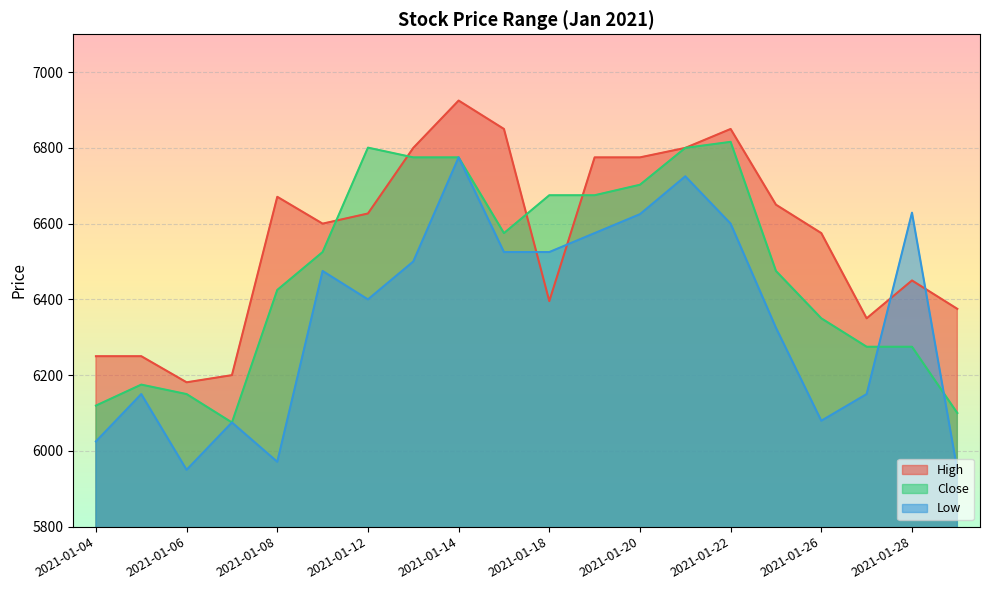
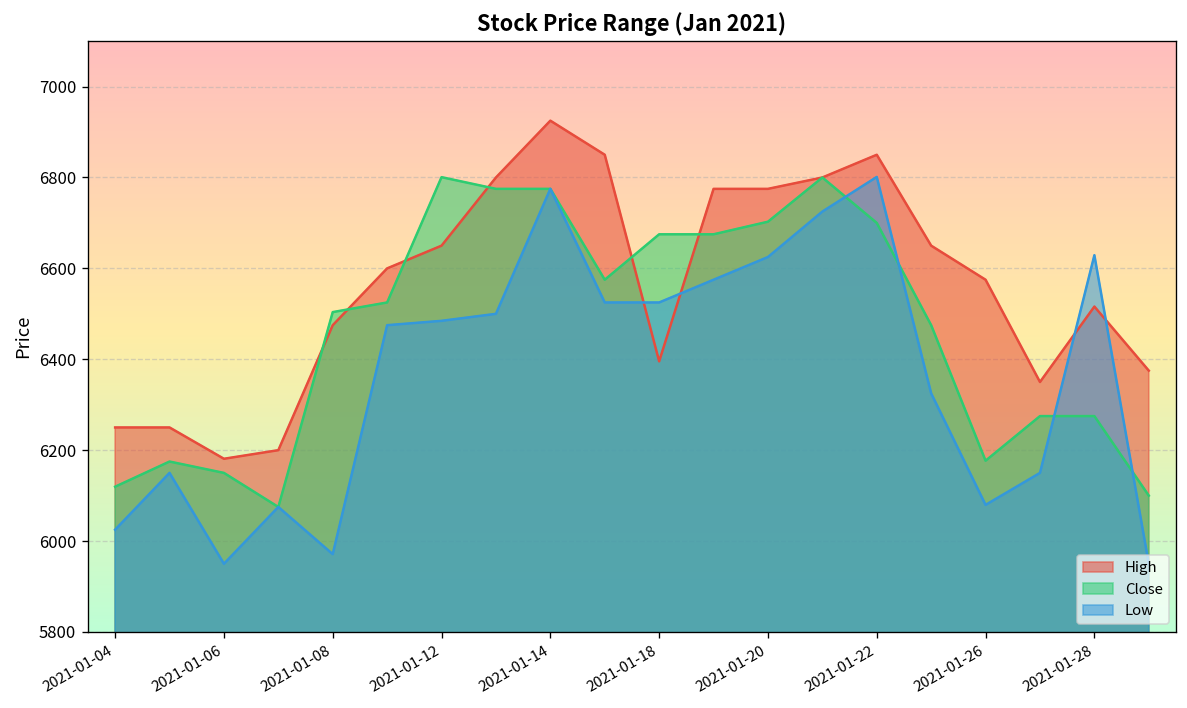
  {
    "High": {
      "2021-01-04": 6250,
      "2021-01-06": 6180,
-     "2021-01-08": 6670,
-     "2021-01-12": 6630,
+     "2021-01-08": 6480,
+     "2021-01-12": 6650,
      "2021-01-14": 6930,
      "2021-01-18": 6400,
      "2021-01-20": 6780,
      "2021-01-22": 6850,
      "2021-01-26": 6580,
-     "2021-01-28": 6450
+     "2021-01-28": 6520
    },
    "Close": {
      "2021-01-04": 6120,
      "2021-01-06": 6150,
-     "2021-01-08": 6430,
+     "2021-01-08": 6500,
      "2021-01-12": 6800,
      "2021-01-18": 6680,
      "2021-01-20": 6700,
-     "2021-01-22": 6820,
-     "2021-01-26": 6350,
+     "2021-01-22": 6700,
+     "2021-01-26": 6180,
      "2021-01-28": 6280
    },
    "Low": {
      "2021-01-04": 6030,
      "2021-01-06": 5950,
      "2021-01-08": 5970,
-     "2021-01-12": 6400,
+     "2021-01-12": 6480,
      "2021-01-18": 6530,
      "2021-01-20": 6630,
-     "2021-01-22": 6600,
+     "2021-01-22": 6800,
      "2021-01-26": 6080,
      "2021-01-28": 6630
    }
  }
